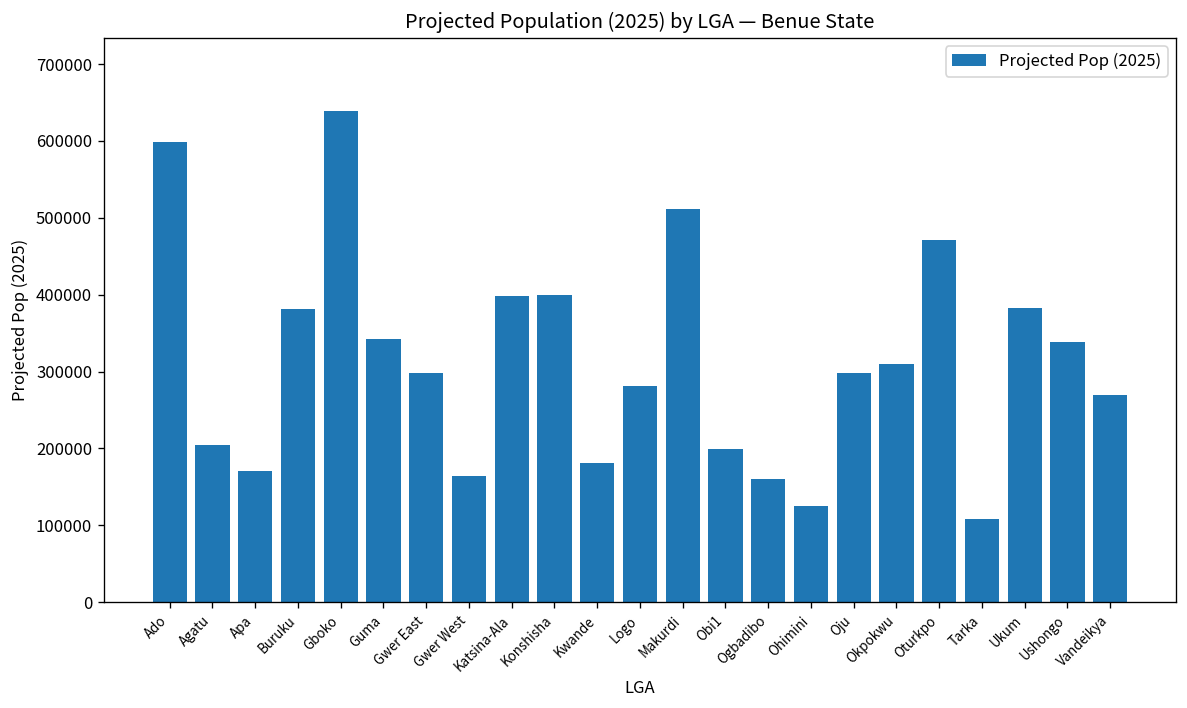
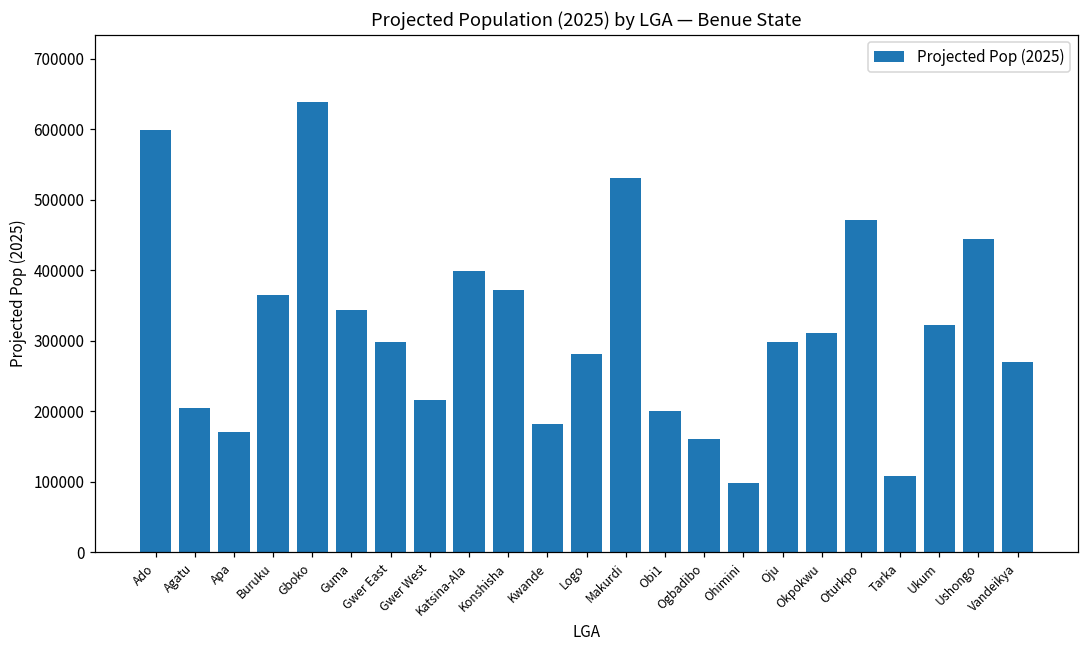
  {
    "Ado": 600000,
    "Agatu": 200000,
    "Apa": 170000,
-   "Buruku": 380000,
+   "Buruku": 360000,
    "Gboko": 640000,
    "Guma": 340000,
    "Gwer East": 300000,
-   "Gwer West": 160000,
+   "Gwer West": 220000,
    "Katsina-Ala": 400000,
-   "Konshisha": 400000,
+   "Konshisha": 370000,
    "Kwande": 180000,
    "Logo": 280000,
-   "Makurdi": 510000,
+   "Makurdi": 530000,
    "Obi1": 200000,
    "Ogbadibo": 160000,
-   "Ohimini": 120000,
+   "Ohimini": 100000,
    "Oju": 300000,
    "Okpokwu": 310000,
    "Oturkpo": 470000,
    "Tarka": 110000,
-   "Ukum": 380000,
-   "Ushongo": 340000,
+   "Ukum": 320000,
+   "Ushongo": 440000,
    "Vandeikya": 270000
  }
